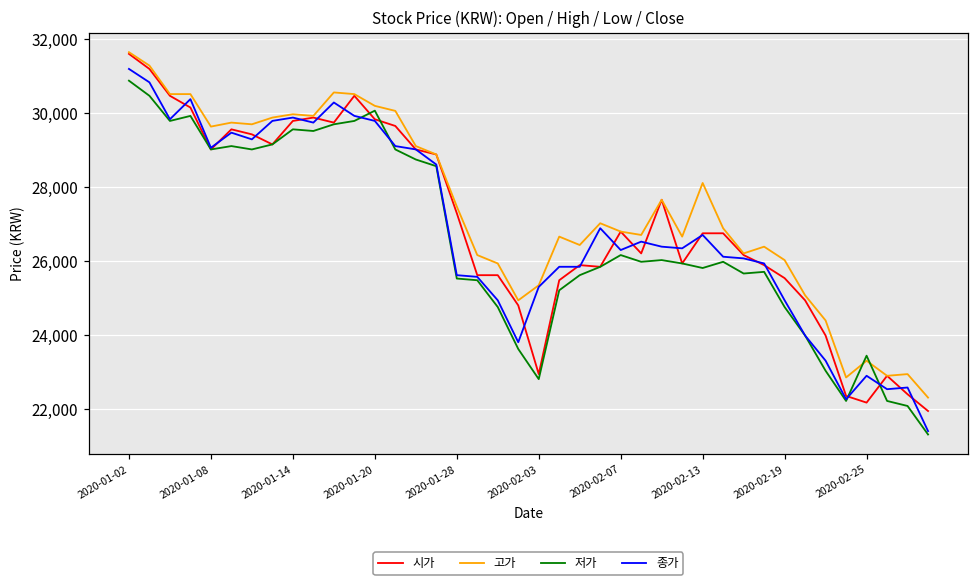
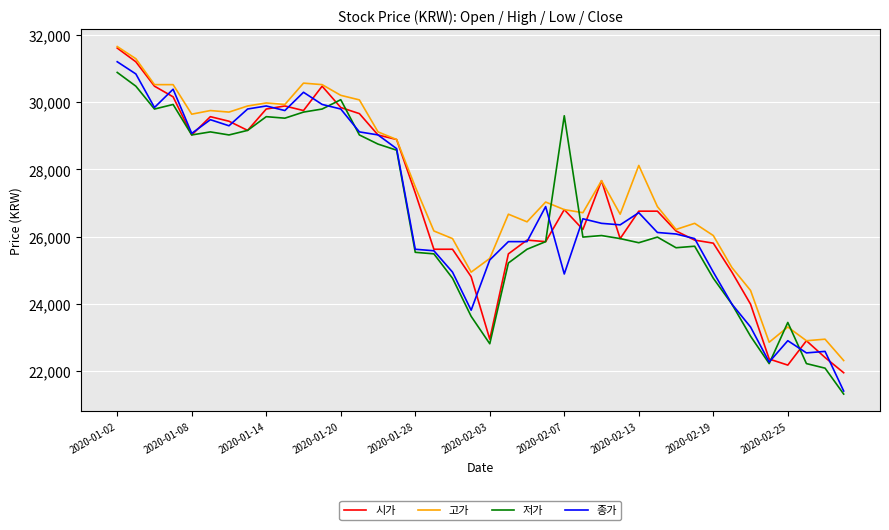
  {
    "시가": {
      "2020-01-14": "29,800",
      "2020-01-28": "27,300",
      "2020-02-03": "22,900",
-     "2020-02-19": "25,500",
+     "2020-02-19": "25,800",
      "2020-02-25": "22,200"
    },
    "고가": {
      "2020-01-08": "29,600",
      "2020-01-14": "30,000",
      "2020-01-20": "30,200",
      "2020-01-28": "27,500",
      "2020-02-13": "28,100",
      "2020-02-19": "26,000",
      "2020-02-25": "23,300"
    },
    "저가": {
      "2020-01-02": "30,900",
      "2020-01-14": "29,600",
      "2020-01-20": "30,100",
      "2020-01-28": "25,500",
      "2020-02-03": "22,800",
-     "2020-02-07": "26,200",
+     "2020-02-07": "29,600",
      "2020-02-13": "25,800",
      "2020-02-19": "24,800",
      "2020-02-25": "23,400"
    },
    "종가": {
      "2020-01-02": "31,200",
      "2020-01-14": "29,900",
      "2020-01-28": "25,600",
-     "2020-02-07": "26,300",
+     "2020-02-07": "24,900",
      "2020-02-19": "24,900",
      "2020-02-25": "22,900"
    }
  }
